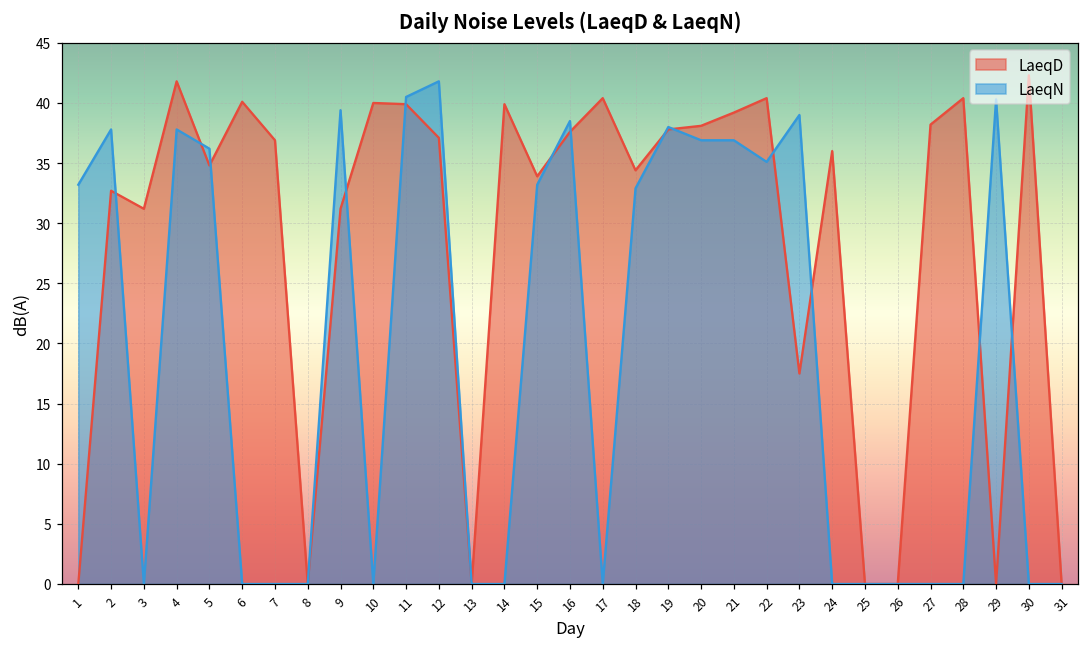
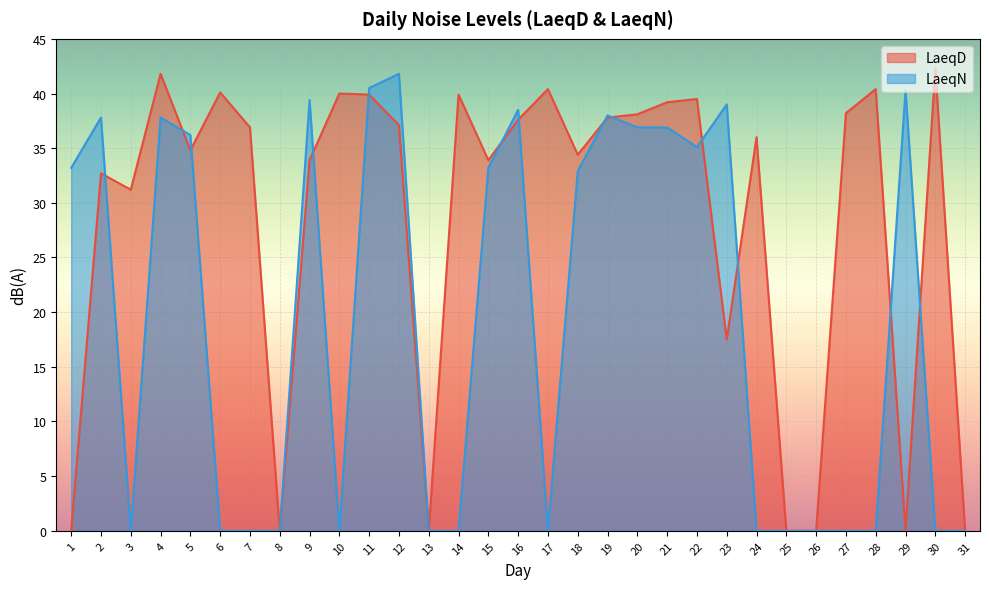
  {
    "LaeqD": {
      "1": 0.0,
      "2": 32.7,
      "3": 31.2,
      "4": 41.8,
      "5": 34.8,
      "6": 40.1,
      "7": 36.9,
-     "9": 31.2,
+     "9": 33.9,
      "10": 40.0,
      "11": 39.9,
      "12": 37.1,
      "14": 39.9,
      "15": 33.9,
      "16": 37.6,
      "17": 40.4,
      "18": 34.4,
      "20": 38.1,
      "21": 39.2,
-     "22": 40.4,
+     "22": 39.5,
      "23": 17.5,
      "24": 36.0,
      "27": 38.2,
      "28": 40.4,
      "29": 0.0
    },
    "LaeqN": {
      "1": 33.2,
      "2": 37.8,
      "3": 0.0,
      "4": 37.8,
      "5": 36.2,
      "6": 0.0,
      "7": 0.0,
      "9": 39.4,
      "10": 0.0,
      "11": 40.5,
      "12": 41.8,
      "14": 0.0,
      "15": 33.2,
      "16": 38.5,
      "17": 0.0,
      "18": 32.9,
      "20": 36.9,
      "21": 36.9,
      "22": 35.1,
      "23": 39.0,
      "24": 0.0,
      "27": 0.0,
      "28": 0.0,
      "30": 0.0
    }
  }
